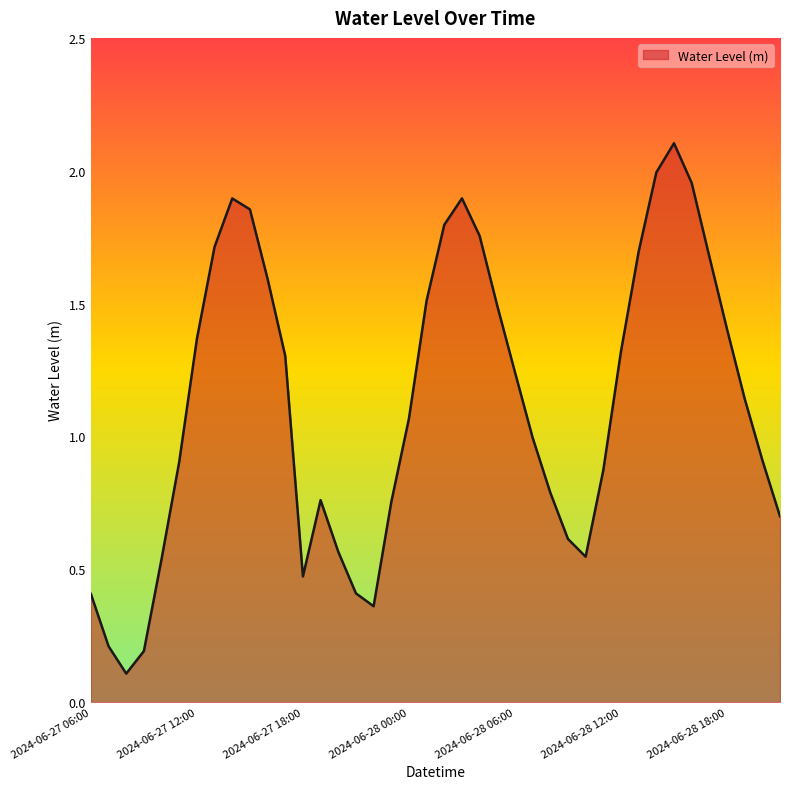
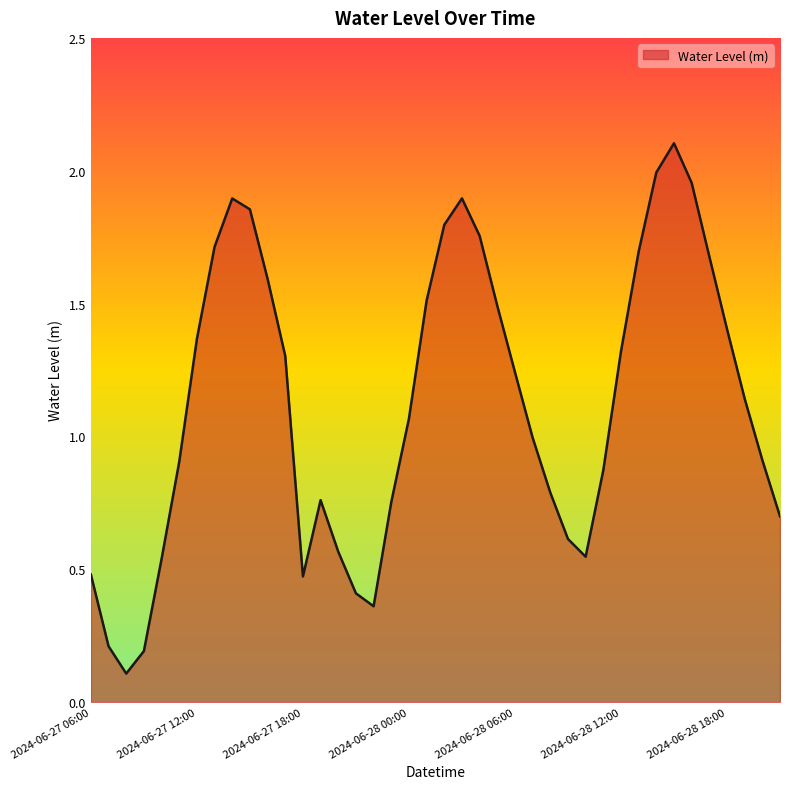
  {
-   "2024-06-27 06:00": 0.41,
+   "2024-06-27 06:00": 0.48,
    "2024-06-27 12:00": 1.37,
    "2024-06-27 18:00": 0.47,
    "2024-06-28 00:00": 1.07,
    "2024-06-28 06:00": 1.24,
    "2024-06-28 12:00": 1.32,
    "2024-06-28 18:00": 1.40
  }
